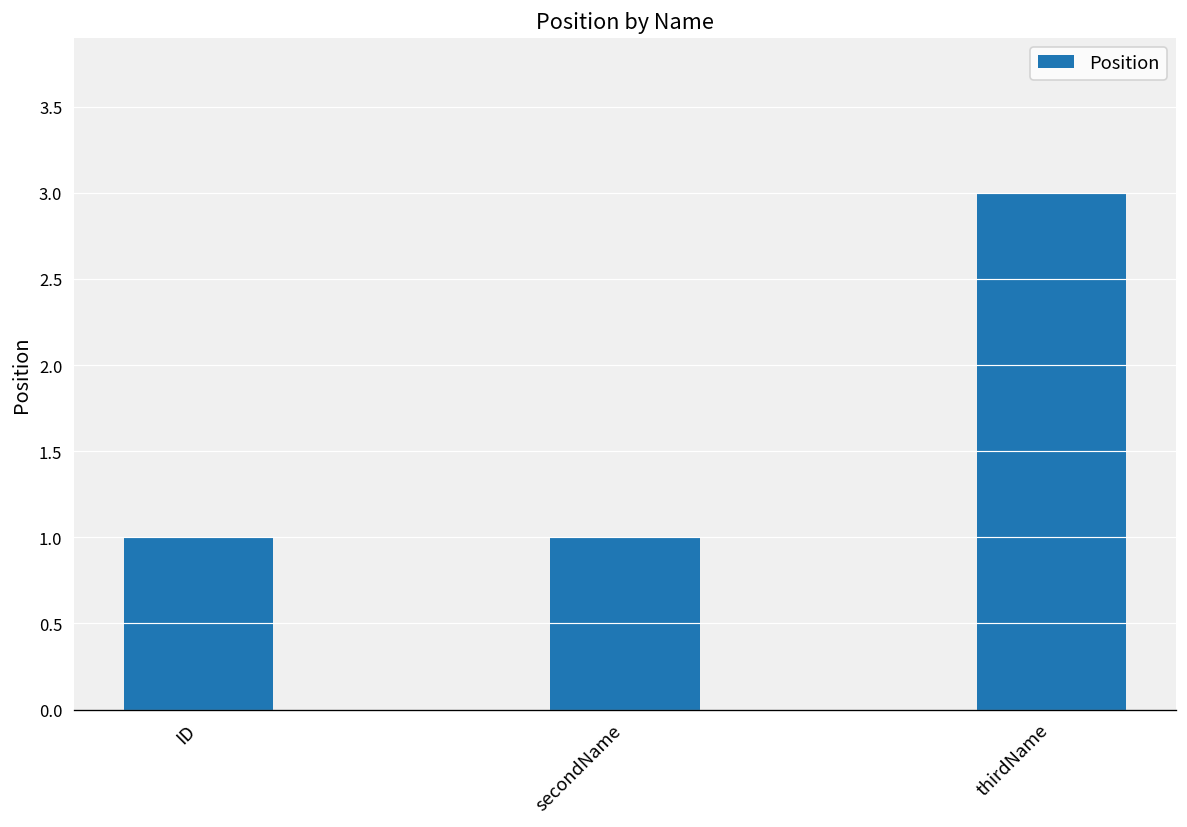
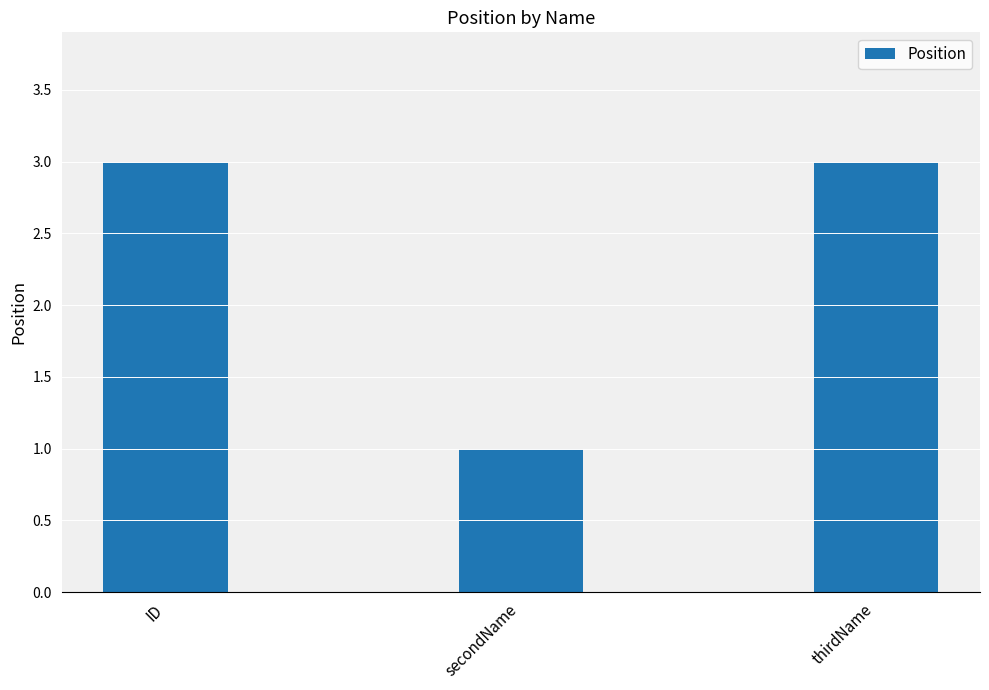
  {
-   "ID": 1,
+   "ID": 3,
    "secondName": 1,
    "thirdName": 3
  }
